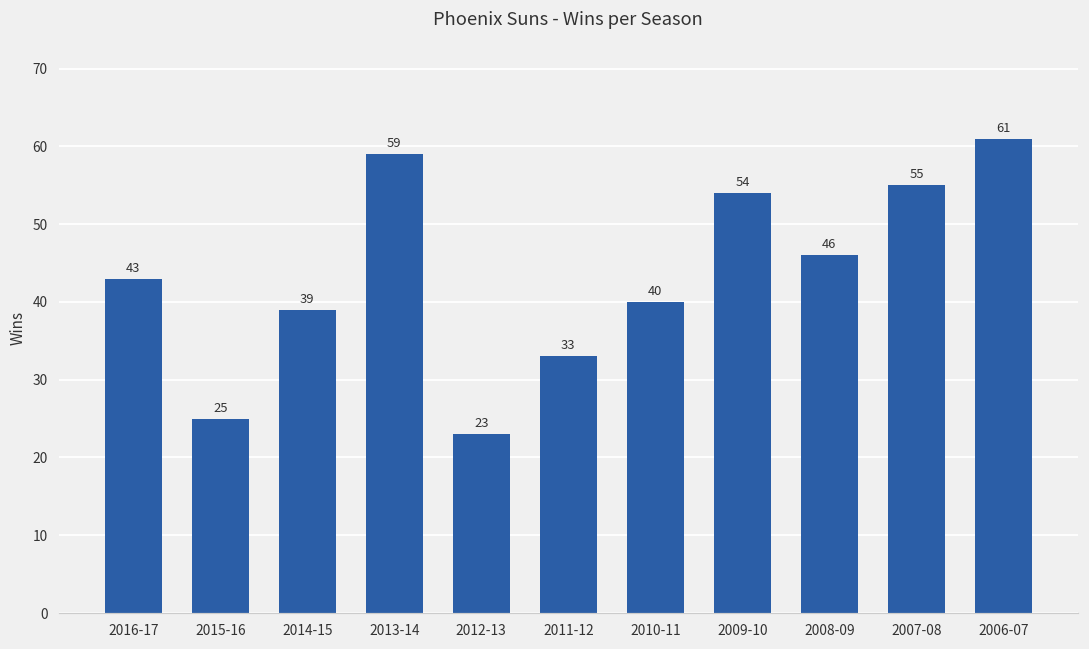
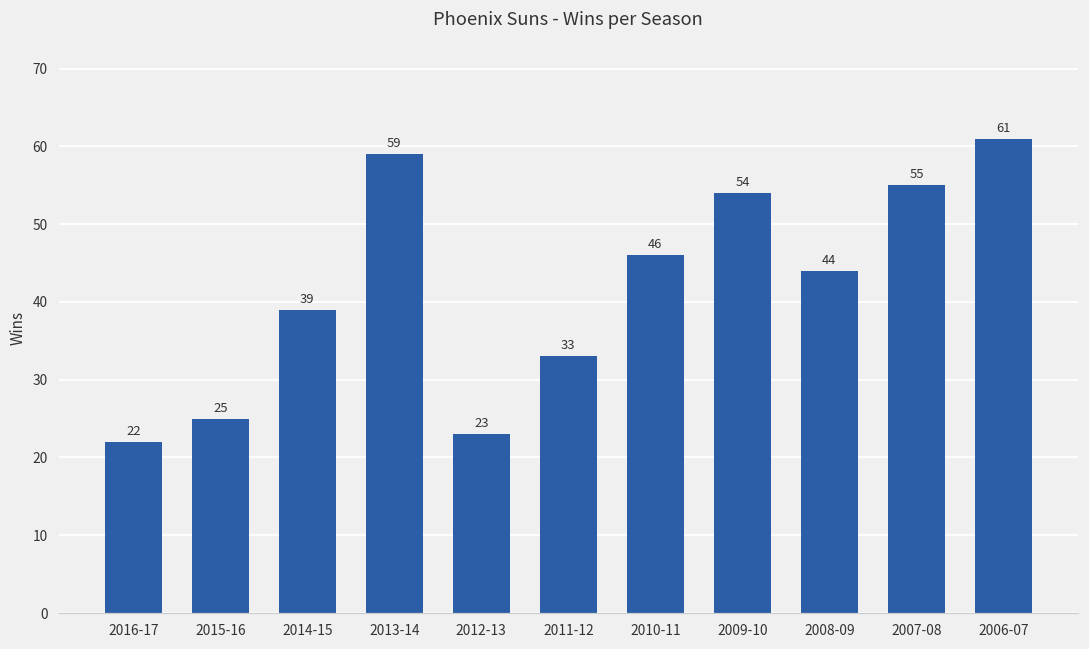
  {
-   "2016-17": 43,
+   "2016-17": 22,
    "2015-16": 25,
    "2014-15": 39,
    "2013-14": 59,
    "2012-13": 23,
    "2011-12": 33,
-   "2010-11": 40,
+   "2010-11": 46,
    "2009-10": 54,
-   "2008-09": 46,
+   "2008-09": 44,
    "2007-08": 55,
    "2006-07": 61
  }
